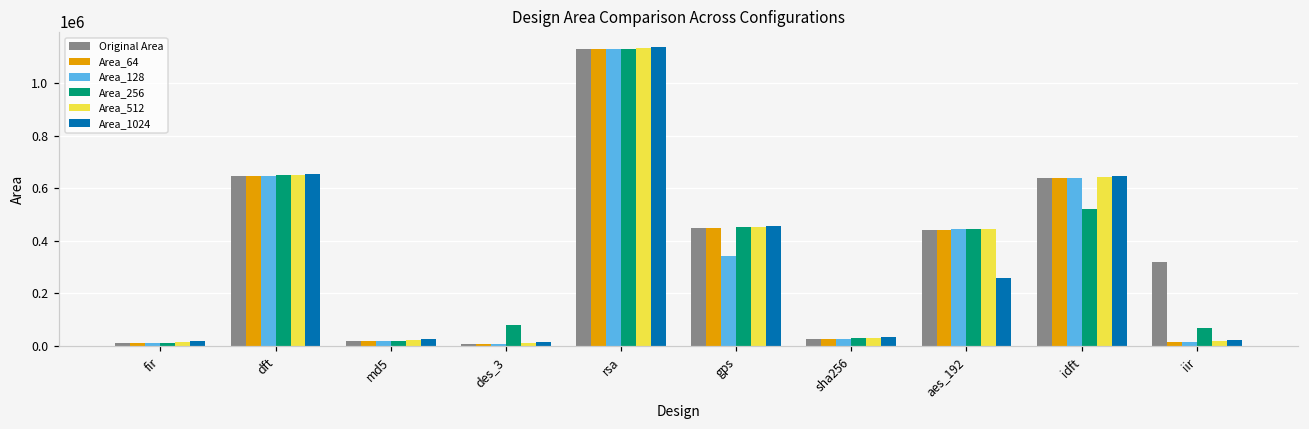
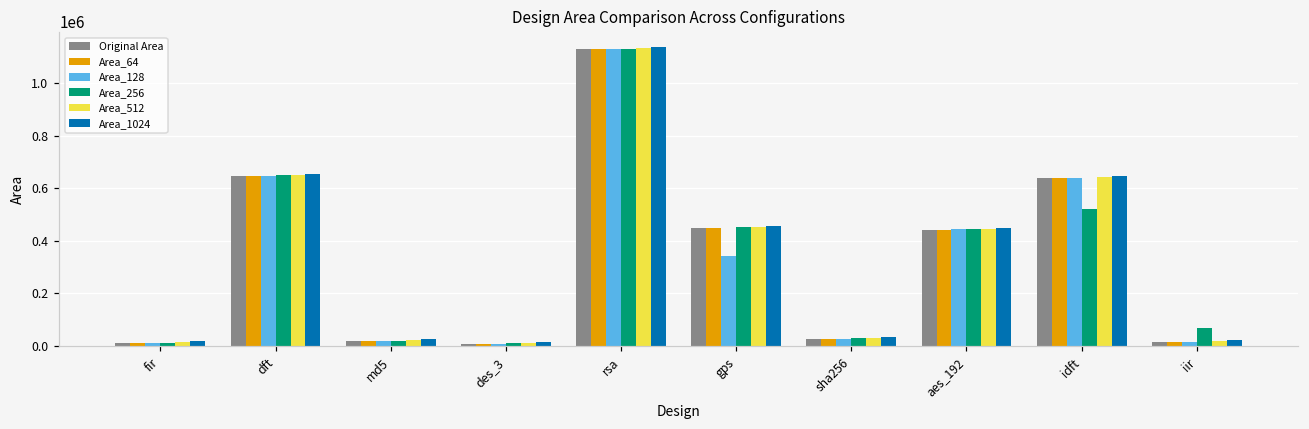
  {
    "Original Area": {
      "dft": 650000,
      "md5": 20000,
      "rsa": 1130000,
      "gps": 450000,
      "sha256": 30000,
      "aes_192": 440000,
      "idft": 640000,
-     "iir": 320000
+     "iir": 10000
    },
    "Area_64": {
      "fir": 10000,
      "dft": 650000,
      "md5": 20000,
      "rsa": 1130000,
      "gps": 450000,
      "sha256": 30000,
      "aes_192": 440000,
      "idft": 640000,
      "iir": 20000
    },
    "Area_128": {
      "fir": 10000,
      "dft": 650000,
      "md5": 20000,
      "rsa": 1130000,
      "gps": 340000,
      "sha256": 30000,
      "aes_192": 440000,
      "idft": 640000,
      "iir": 20000
    },
    "Area_256": {
      "fir": 10000,
      "dft": 650000,
      "md5": 20000,
-     "des_3": 80000,
+     "des_3": 10000,
      "rsa": 1130000,
      "gps": 450000,
      "sha256": 30000,
      "aes_192": 440000,
      "idft": 520000,
      "iir": 70000
    },
    "Area_512": {
      "fir": 10000,
      "dft": 650000,
      "md5": 20000,
      "des_3": 10000,
      "rsa": 1130000,
      "gps": 450000,
      "sha256": 30000,
      "aes_192": 450000,
      "idft": 640000,
      "iir": 20000
    },
    "Area_1024": {
      "fir": 20000,
      "dft": 650000,
      "md5": 30000,
      "des_3": 20000,
      "rsa": 1140000,
      "gps": 460000,
      "sha256": 40000,
-     "aes_192": 260000,
+     "aes_192": 450000,
      "idft": 650000,
      "iir": 20000
    }
  }
